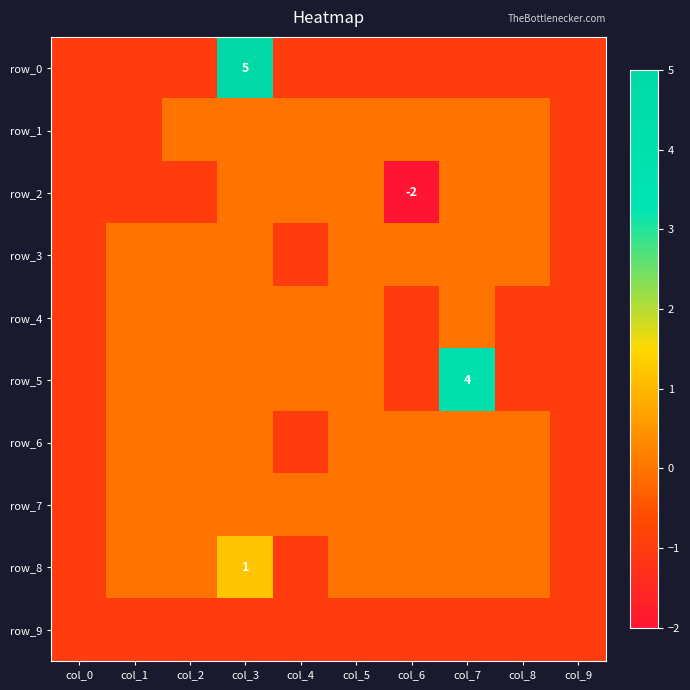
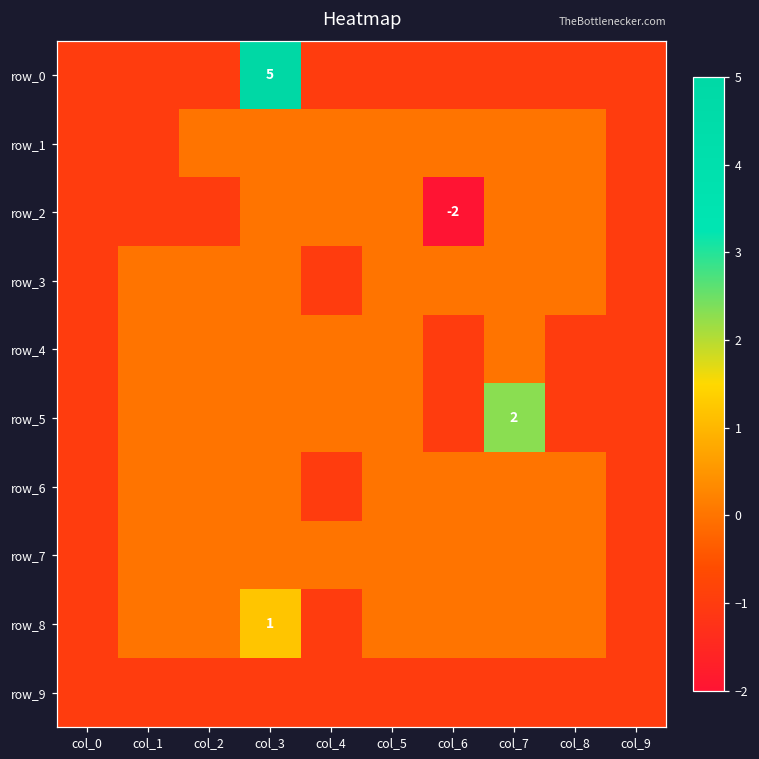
  {
    "row_0": {
      "col_3": 5
    },
    "row_2": {
      "col_6": -2
    },
    "row_5": {
-     "col_7": 4
+     "col_7": 2
    },
    "row_8": {
      "col_3": 1
    }
  }
